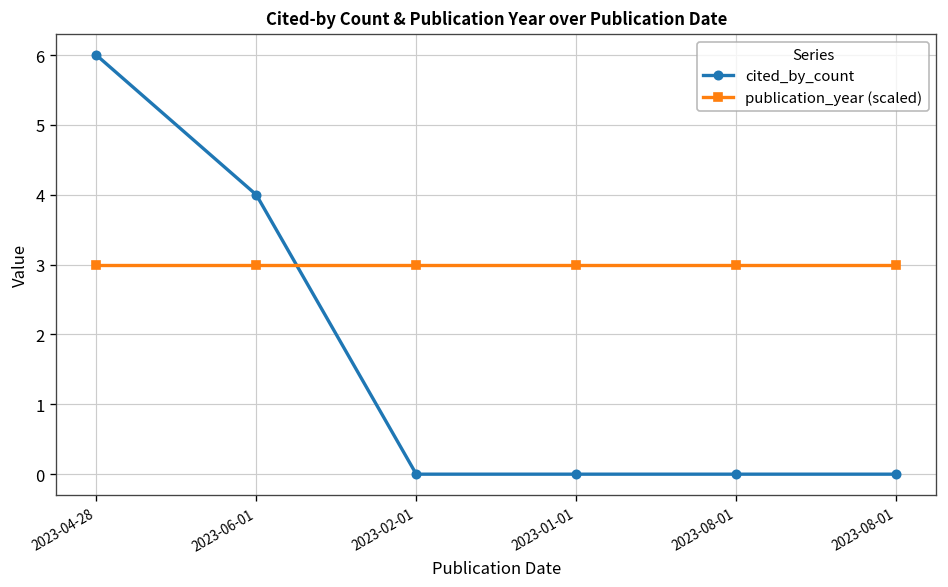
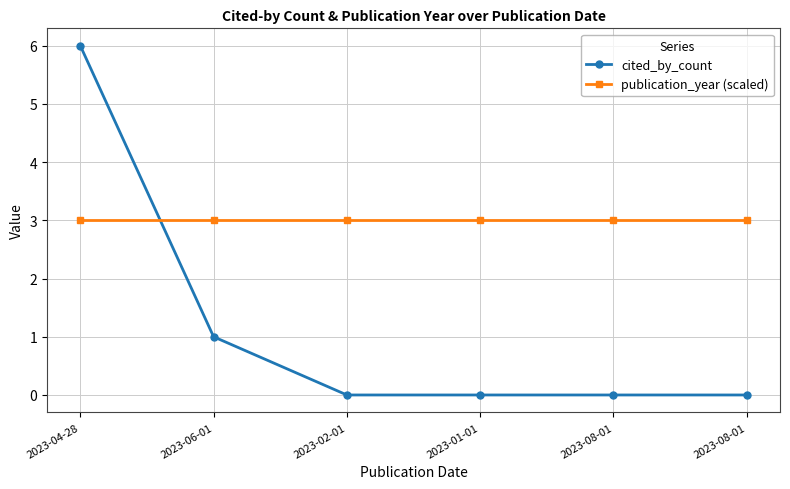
  {
    "cited_by_count": {
      "2023-04-28": 6,
-     "2023-06-01": 4,
+     "2023-06-01": 1,
      "2023-02-01": 0,
      "2023-01-01": 0
    },
    "publication_year (scaled)": {
      "2023-04-28": 3,
      "2023-06-01": 3,
      "2023-02-01": 3,
      "2023-01-01": 3
    }
  }
